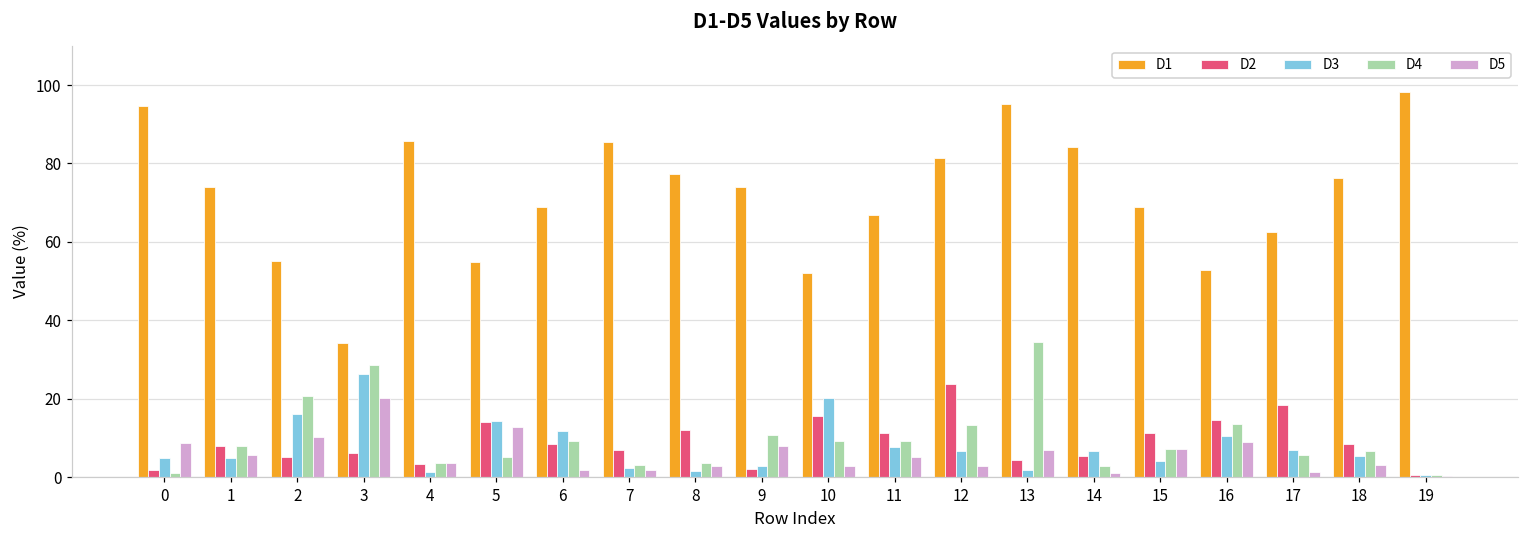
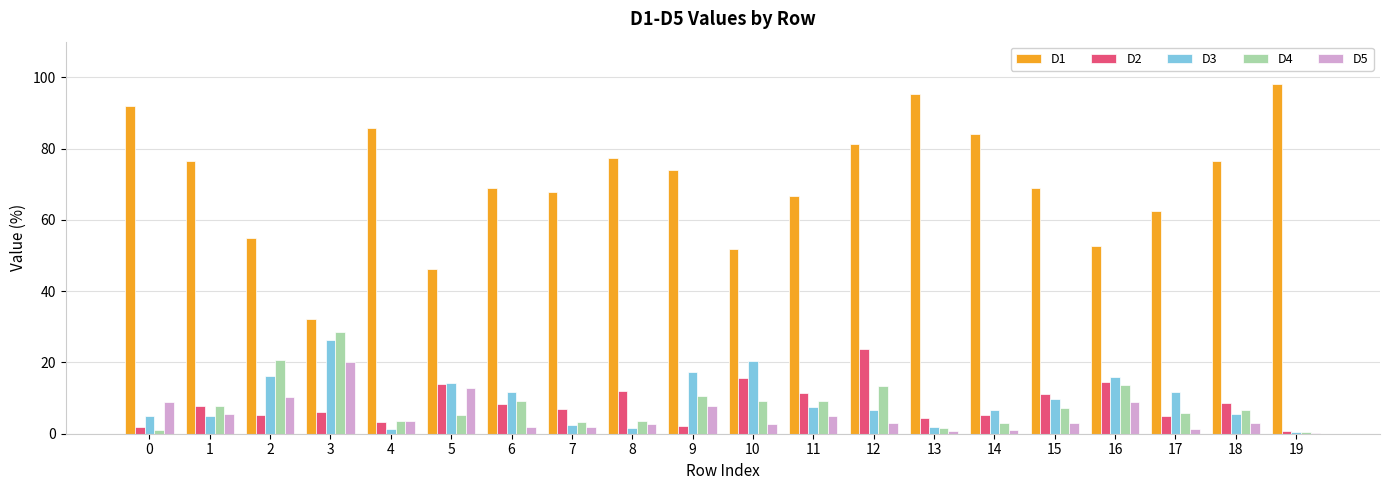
  {
    "D1": {
-     "0": 95,
-     "1": 74,
+     "0": 92,
+     "1": 76,
      "2": 55,
-     "3": 34,
+     "3": 32,
      "4": 86,
-     "5": 55,
+     "5": 46,
      "6": 69,
-     "7": 86,
+     "7": 68,
      "8": 77,
      "9": 74,
      "10": 52,
      "11": 67,
      "12": 81,
      "13": 95,
      "14": 84,
      "15": 69,
      "16": 53,
      "17": 63,
      "18": 76,
      "19": 98
    },
    "D2": {
      "0": 2,
      "1": 8,
      "2": 5,
      "3": 6,
      "4": 3,
      "5": 14,
      "6": 8,
      "7": 7,
      "8": 12,
      "9": 2,
      "10": 16,
      "11": 11,
      "12": 24,
      "13": 4,
      "14": 5,
      "15": 11,
      "16": 15,
-     "17": 18,
+     "17": 5,
      "18": 9
    },
    "D3": {
      "0": 5,
      "1": 5,
      "2": 16,
      "3": 26,
      "4": 1,
      "5": 14,
      "6": 12,
      "7": 2,
      "8": 2,
-     "9": 3,
+     "9": 17,
      "10": 20,
      "11": 8,
      "12": 7,
      "13": 2,
      "14": 7,
-     "15": 4,
-     "16": 10,
-     "17": 7,
+     "15": 10,
+     "16": 16,
+     "17": 12,
      "18": 5
    },
    "D4": {
      "0": 1,
      "1": 8,
      "2": 21,
      "3": 28,
      "4": 4,
      "5": 5,
      "6": 9,
      "7": 3,
      "8": 4,
      "9": 11,
      "10": 9,
      "11": 9,
      "12": 13,
-     "13": 34,
+     "13": 2,
      "14": 3,
      "15": 7,
      "16": 14,
      "17": 6,
      "18": 7
    },
    "D5": {
      "0": 9,
      "1": 6,
      "2": 10,
      "3": 20,
      "4": 4,
      "5": 13,
      "6": 2,
      "7": 2,
      "8": 3,
      "9": 8,
      "10": 3,
      "11": 5,
      "12": 3,
-     "13": 7,
+     "13": 1,
      "14": 1,
-     "15": 7,
+     "15": 3,
      "16": 9,
      "17": 1,
      "18": 3
    }
  }
